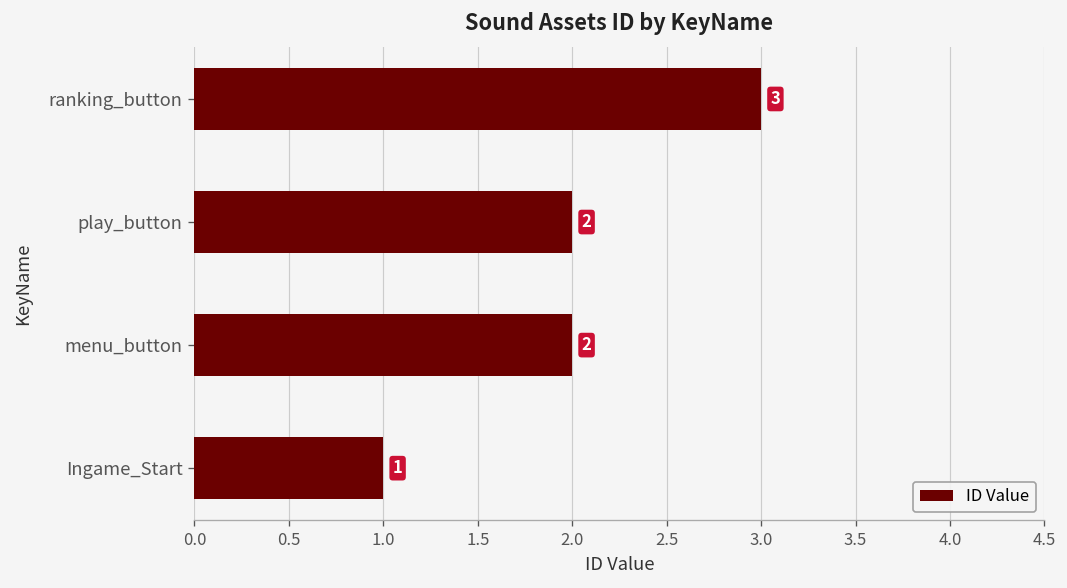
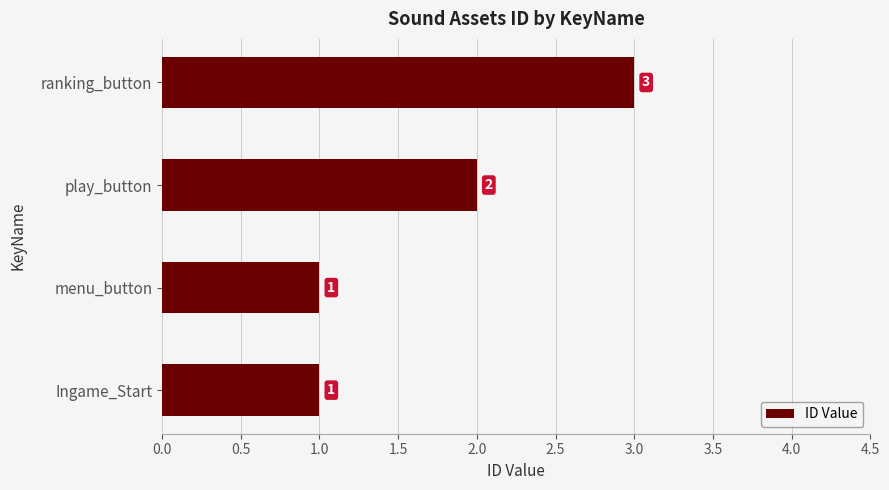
  {
-   "menu_button": 2
+   "menu_button": 1
  }
